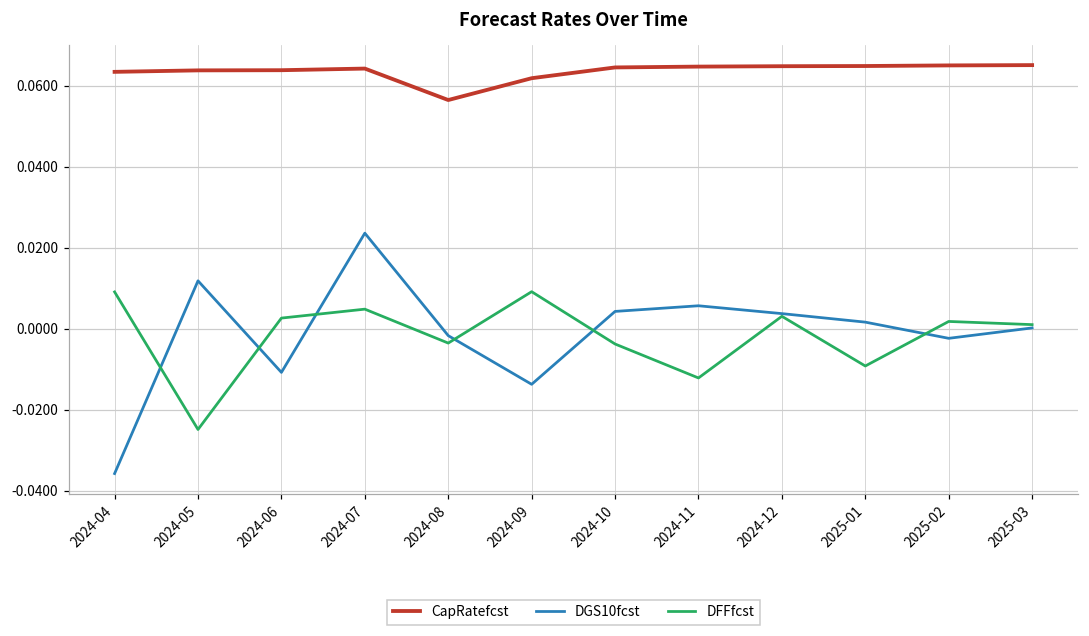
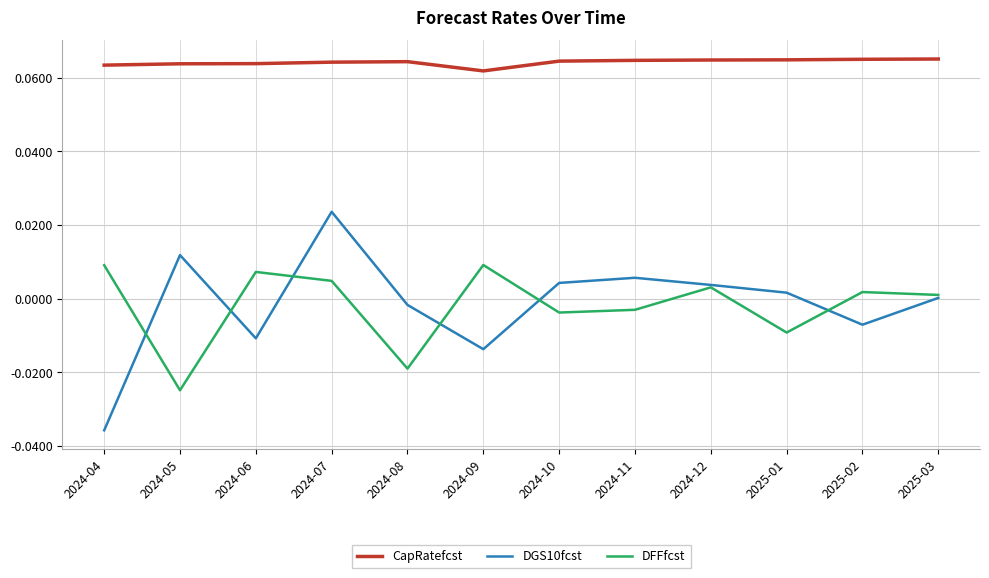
  {
    "CapRatefcst": {
      "2024-04": 0.063,
      "2024-05": 0.064,
      "2024-06": 0.064,
      "2024-07": 0.064,
-     "2024-08": 0.056,
+     "2024-08": 0.064,
      "2024-09": 0.062,
      "2024-10": 0.064,
      "2024-11": 0.065,
      "2024-12": 0.065,
      "2025-01": 0.065,
      "2025-02": 0.065,
      "2025-03": 0.065
    },
    "DGS10fcst": {
      "2024-04": -0.036,
      "2024-05": 0.012,
      "2024-06": -0.011,
      "2024-07": 0.024,
      "2024-08": -0.002,
      "2024-09": -0.014,
      "2024-10": 0.004,
      "2024-11": 0.006,
      "2025-01": 0.002,
-     "2025-02": -0.002,
+     "2025-02": -0.007,
      "2025-03": 0.000
    },
    "DFFfcst": {
      "2024-04": 0.009,
      "2024-05": -0.025,
-     "2024-06": 0.003,
+     "2024-06": 0.007,
      "2024-07": 0.005,
-     "2024-08": -0.004,
+     "2024-08": -0.019,
      "2024-09": 0.009,
      "2024-10": -0.004,
-     "2024-11": -0.012,
+     "2024-11": -0.003,
      "2025-01": -0.009,
      "2025-02": 0.002,
      "2025-03": 0.001
    }
  }
